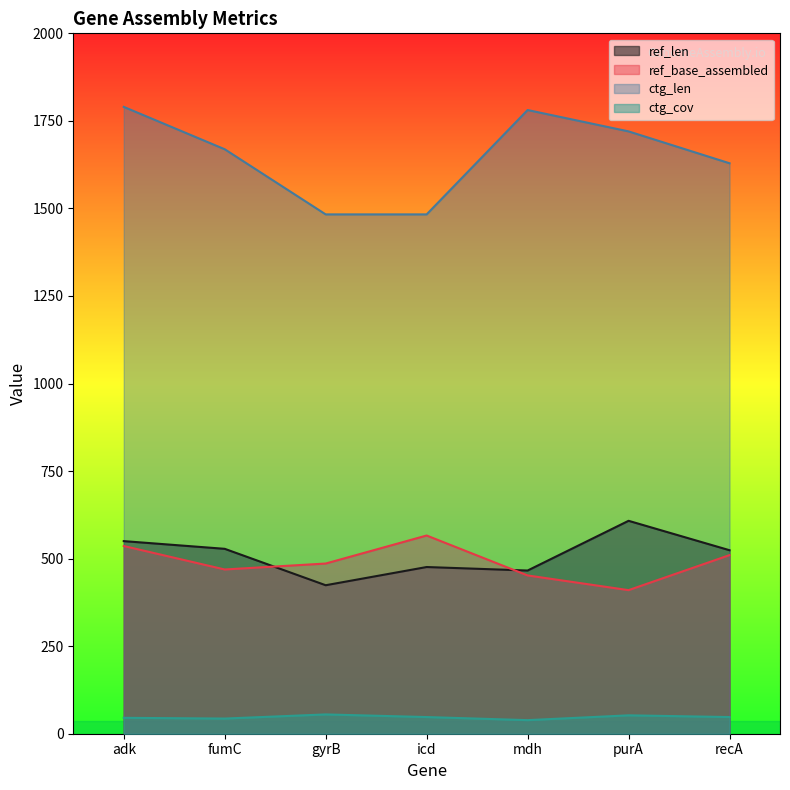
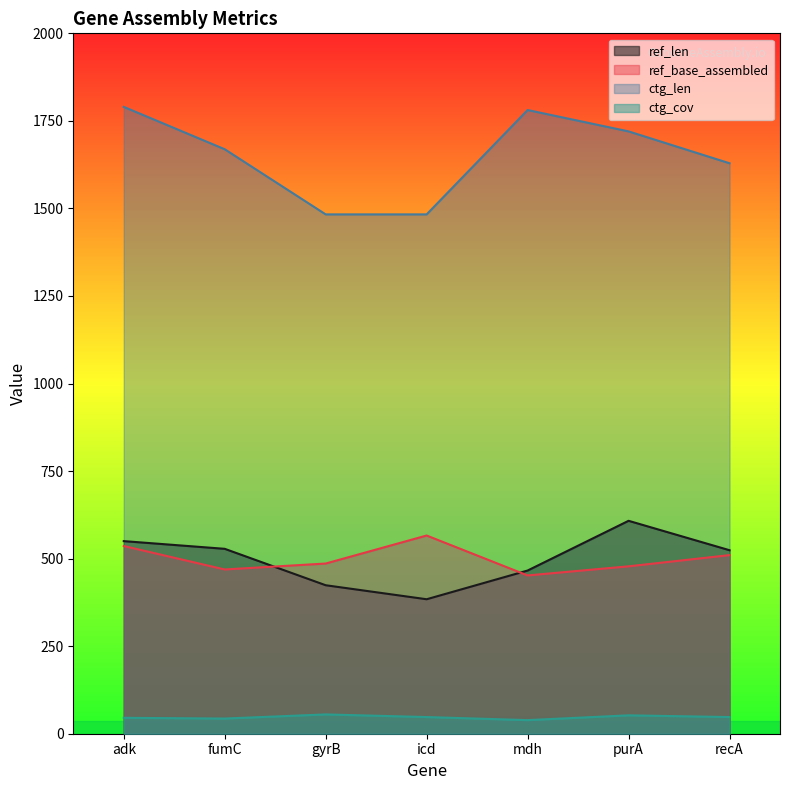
  {
    "ref_len": {
      "adk": 550,
      "fumC": 530,
      "gyrB": 420,
-     "icd": 480,
+     "icd": 380,
      "mdh": 470,
      "purA": 610,
      "recA": 520
    },
    "ref_base_assembled": {
      "adk": 540,
      "fumC": 470,
      "gyrB": 490,
      "icd": 570,
      "mdh": 450,
-     "purA": 410,
+     "purA": 480,
      "recA": 510
    }
  }
